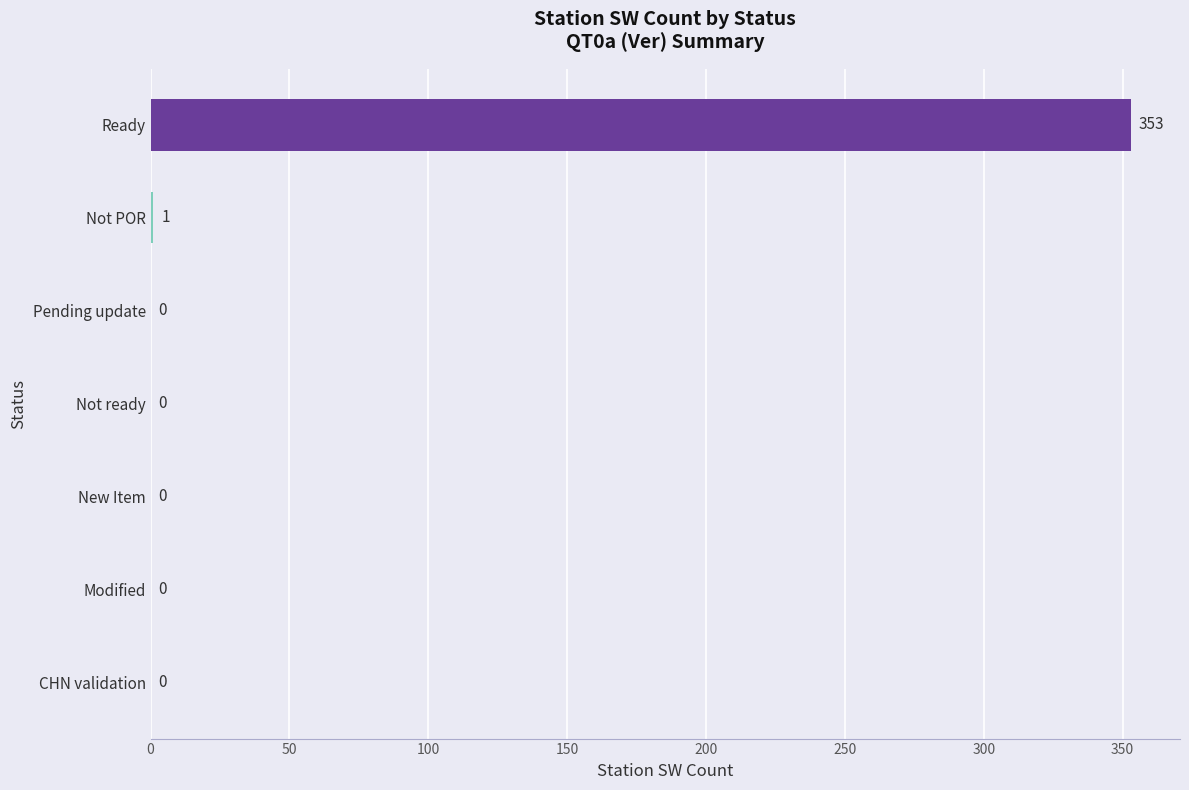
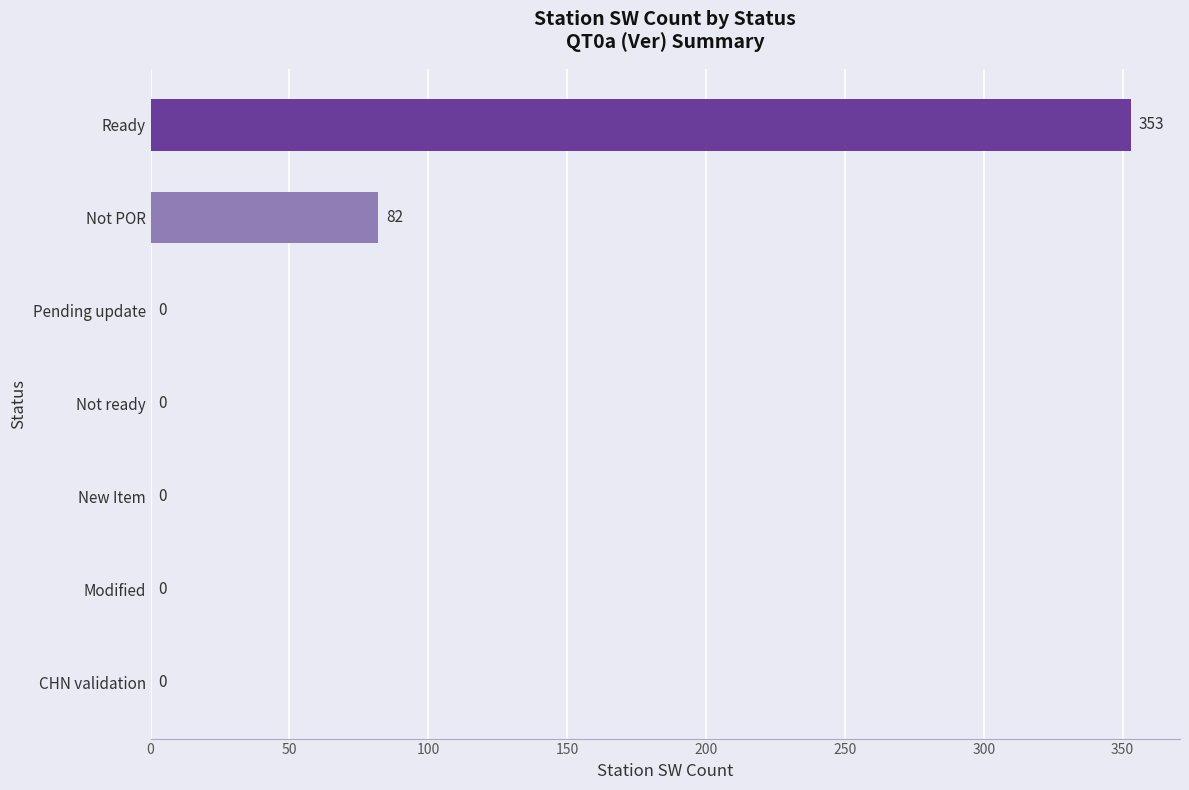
  {
    "Ready": 353,
-   "Not POR": 1,
+   "Not POR": 82,
    "Pending update": 0,
    "Not ready": 0,
    "New Item": 0,
    "Modified": 0,
    "CHN validation": 0
  }
